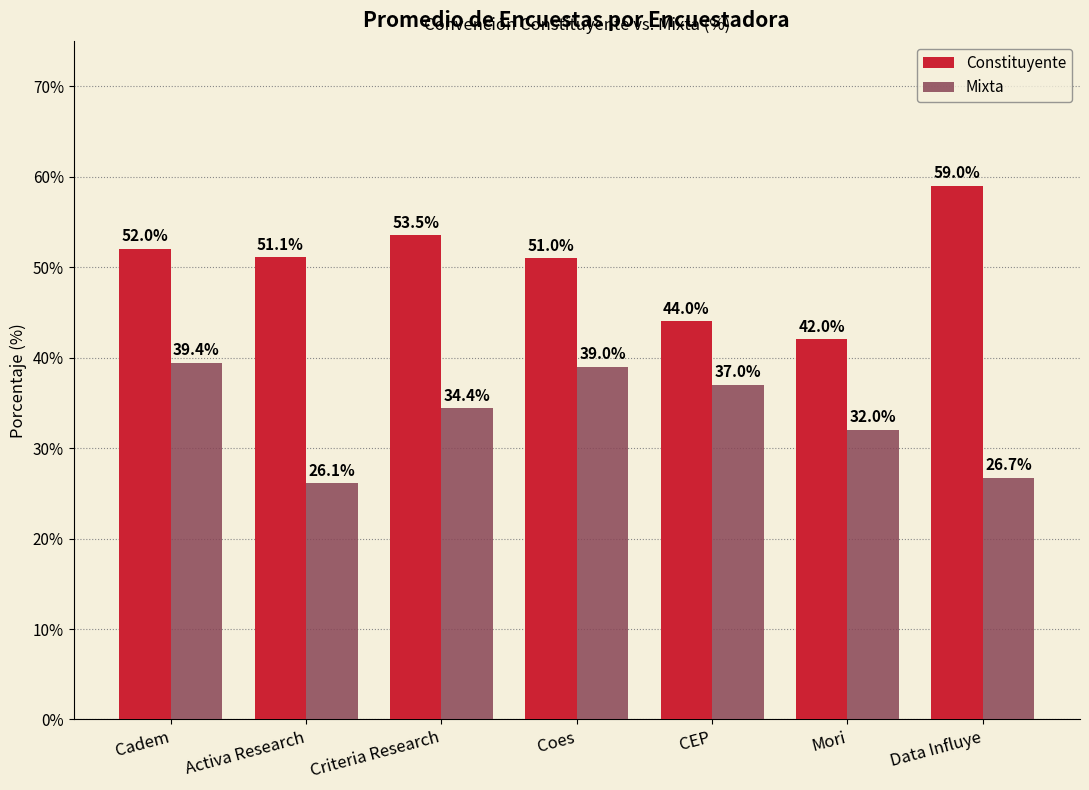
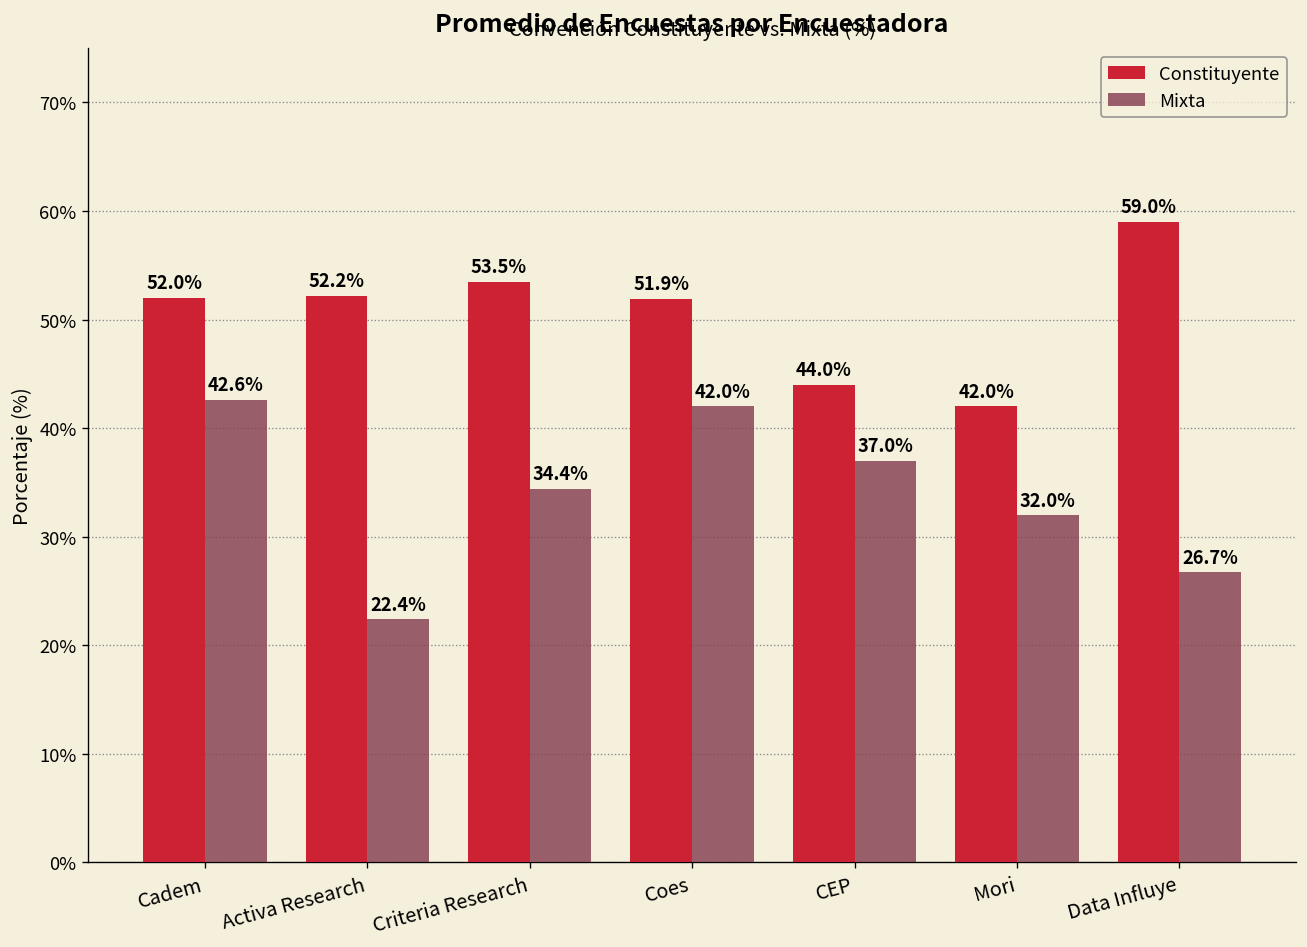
  {
    "Constituyente": {
      "Cadem": "52.0%",
-     "Activa Research": "51.1%",
+     "Activa Research": "52.2%",
      "Criteria Research": "53.5%",
-     "Coes": "51.0%",
+     "Coes": "51.9%",
      "CEP": "44.0%",
      "Mori": "42.0%",
      "Data Influye": "59.0%"
    },
    "Mixta": {
-     "Cadem": "39.4%",
-     "Activa Research": "26.1%",
+     "Cadem": "42.6%",
+     "Activa Research": "22.4%",
      "Criteria Research": "34.4%",
-     "Coes": "39.0%",
+     "Coes": "42.0%",
      "CEP": "37.0%",
      "Mori": "32.0%",
      "Data Influye": "26.7%"
    }
  }
